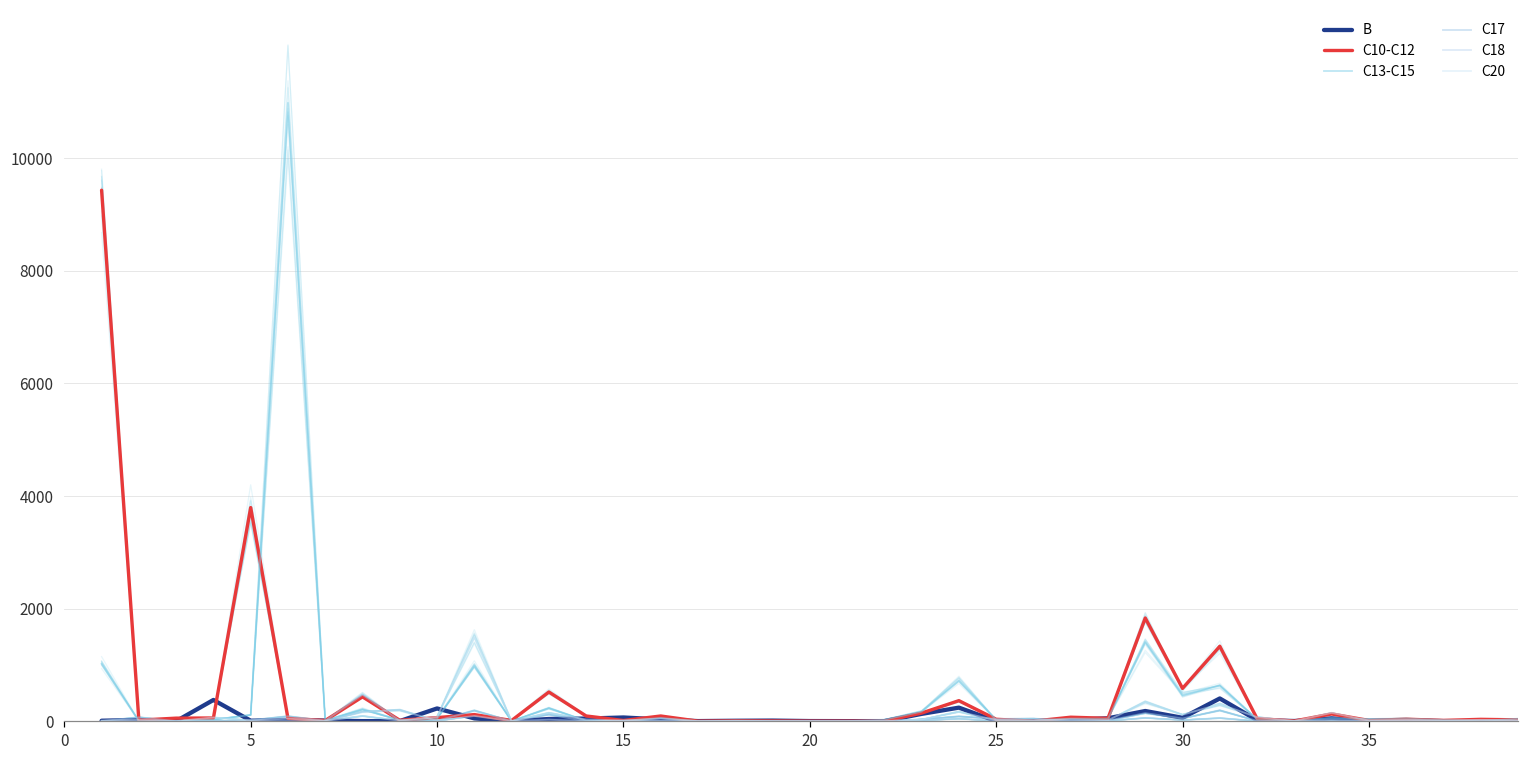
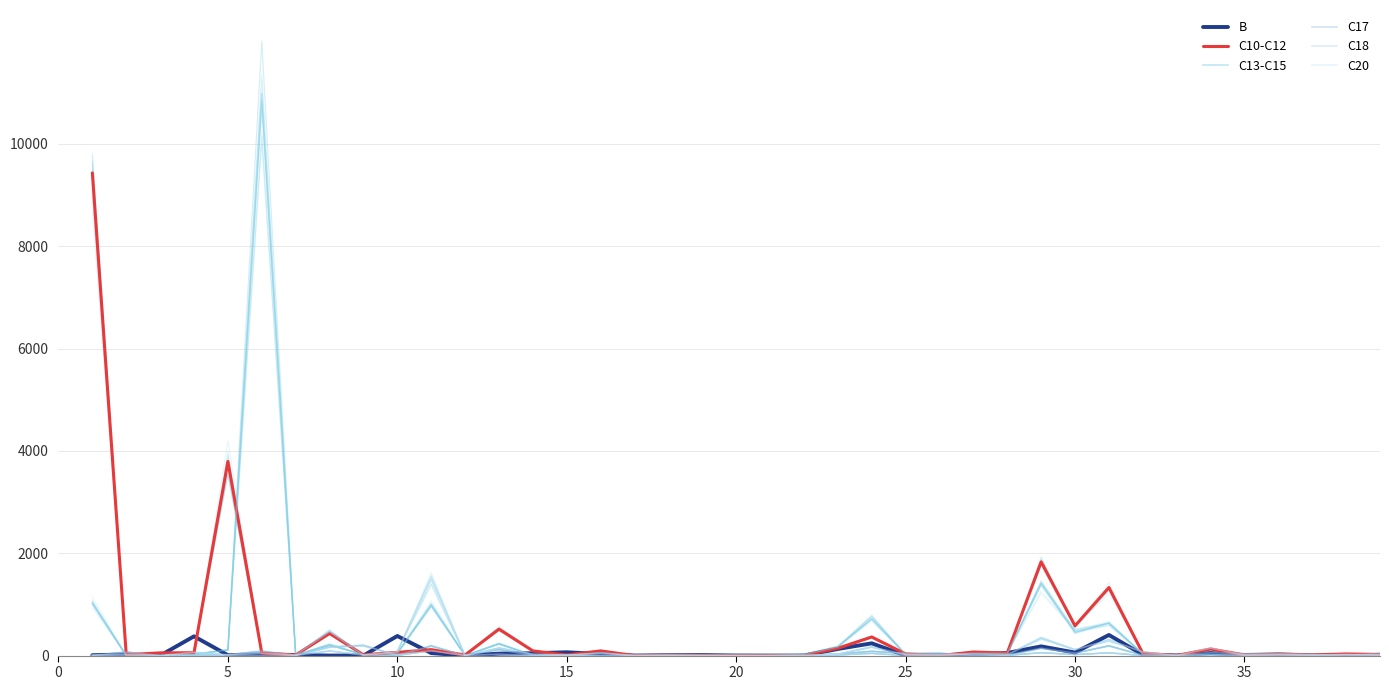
  {
    "B": {
-     "10": 200,
+     "10": 400,
      "15": 100
    }
  }
